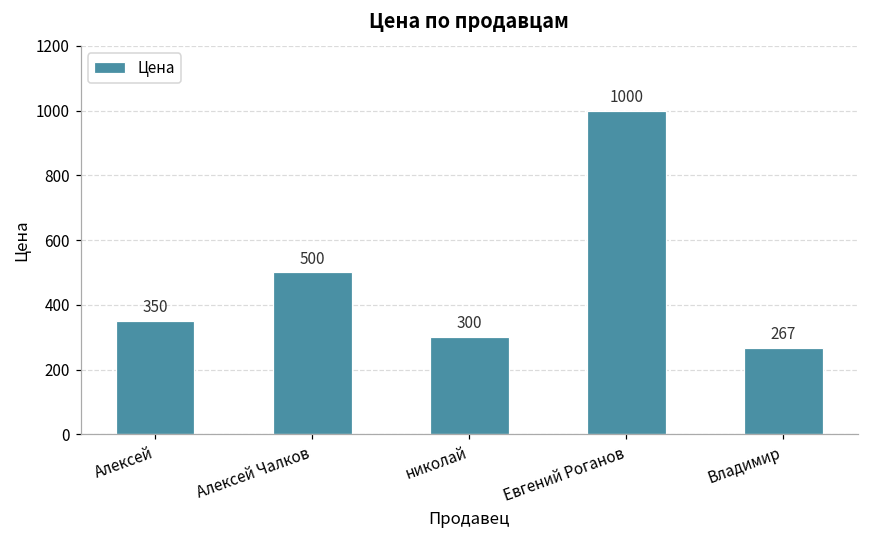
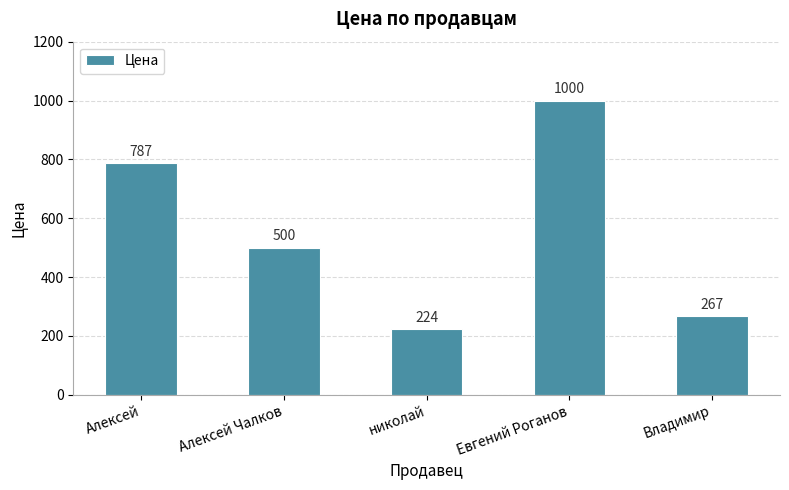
  {
-   "Алексей": 350,
+   "Алексей": 787,
    "Алексей Чалков": 500,
-   "николай": 300,
+   "николай": 224,
    "Евгений Роганов": 1000,
    "Владимир": 267
  }
